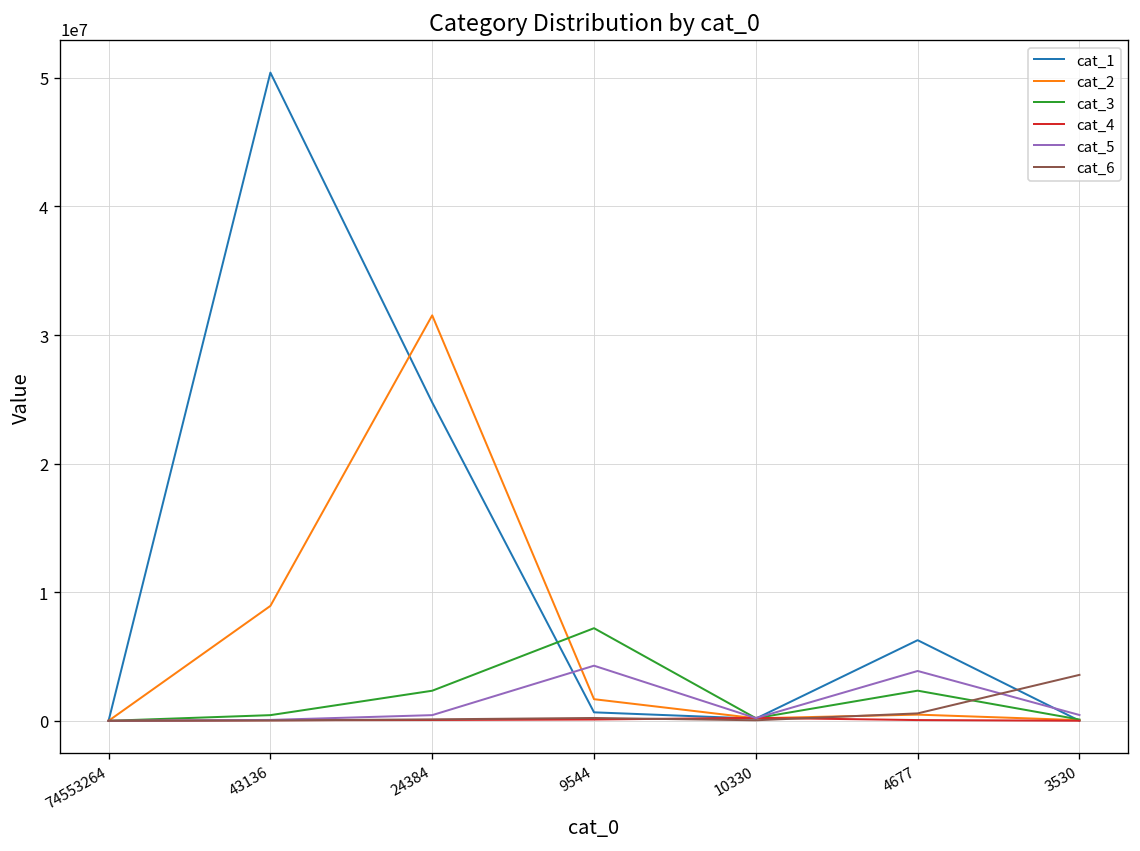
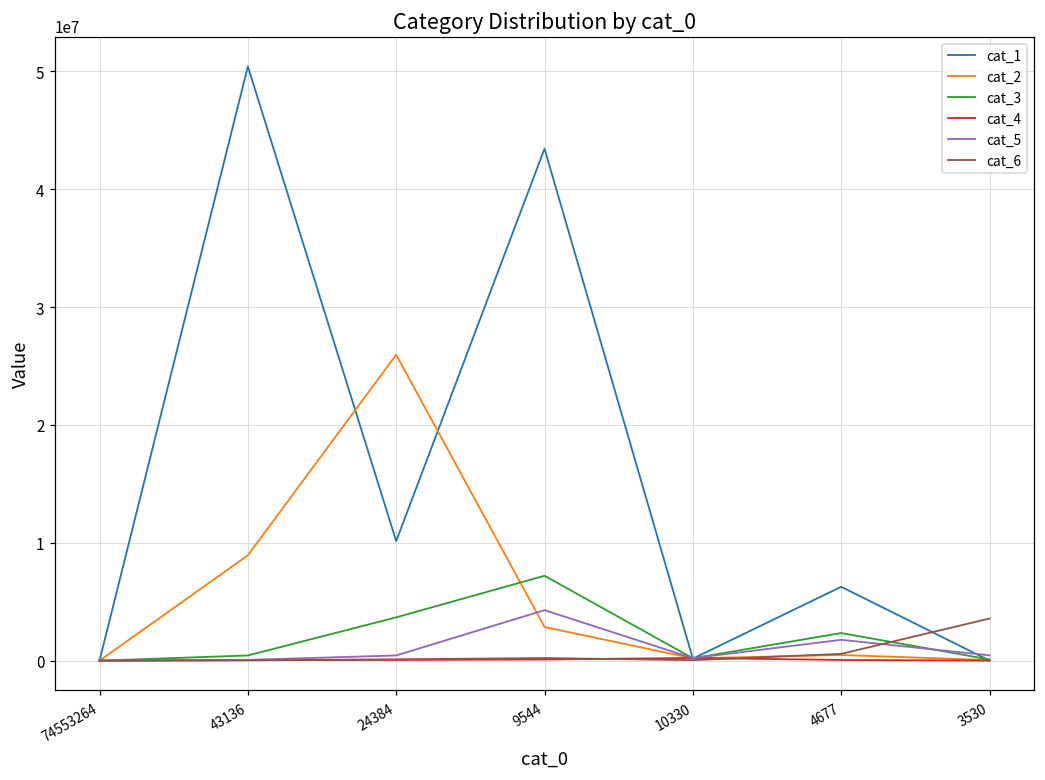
  {
    "cat_1": {
      "43136": 50400000,
-     "24384": 24800000,
-     "9544": 700000,
+     "24384": 10100000,
+     "9544": 43400000,
      "4677": 6300000
    },
    "cat_2": {
      "43136": 8900000,
-     "24384": 31500000,
-     "9544": 1700000
+     "24384": 26000000,
+     "9544": 2900000
    },
    "cat_3": {
      "43136": 400000,
-     "24384": 2300000,
+     "24384": 3700000,
      "9544": 7200000,
      "4677": 2300000
    },
    "cat_4": {
      "4677": 100000
    },
    "cat_5": {
      "24384": 400000,
      "9544": 4300000,
-     "4677": 3900000,
+     "4677": 1800000,
      "3530": 500000
    },
    "cat_6": {
      "3530": 3600000
    }
  }
